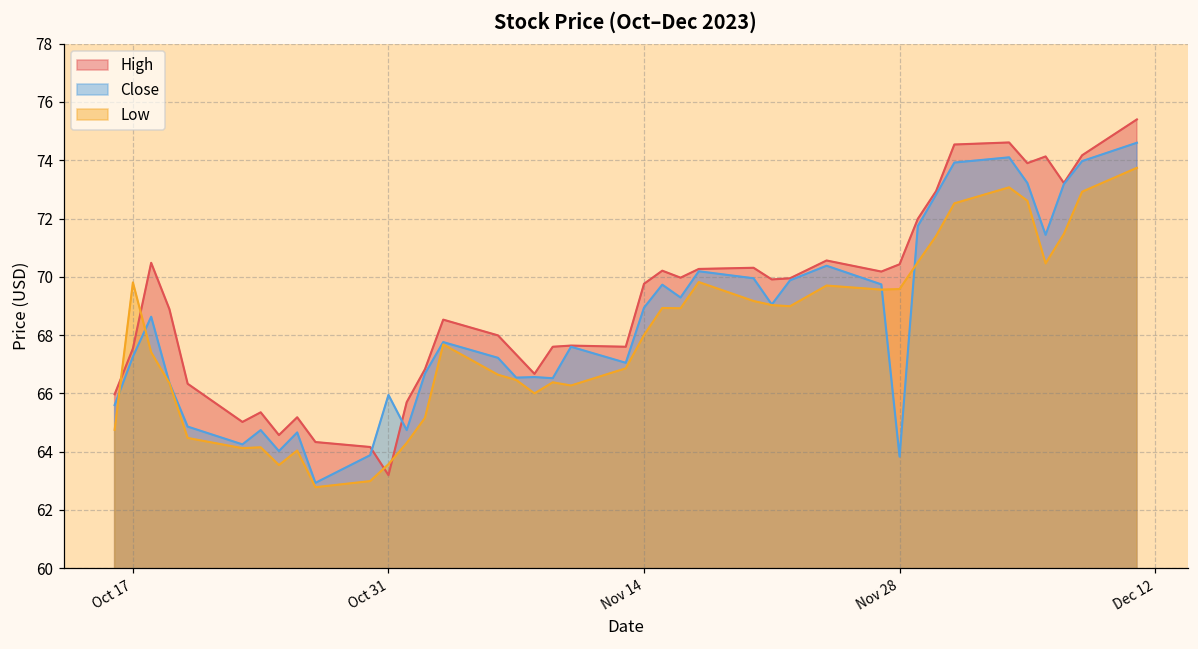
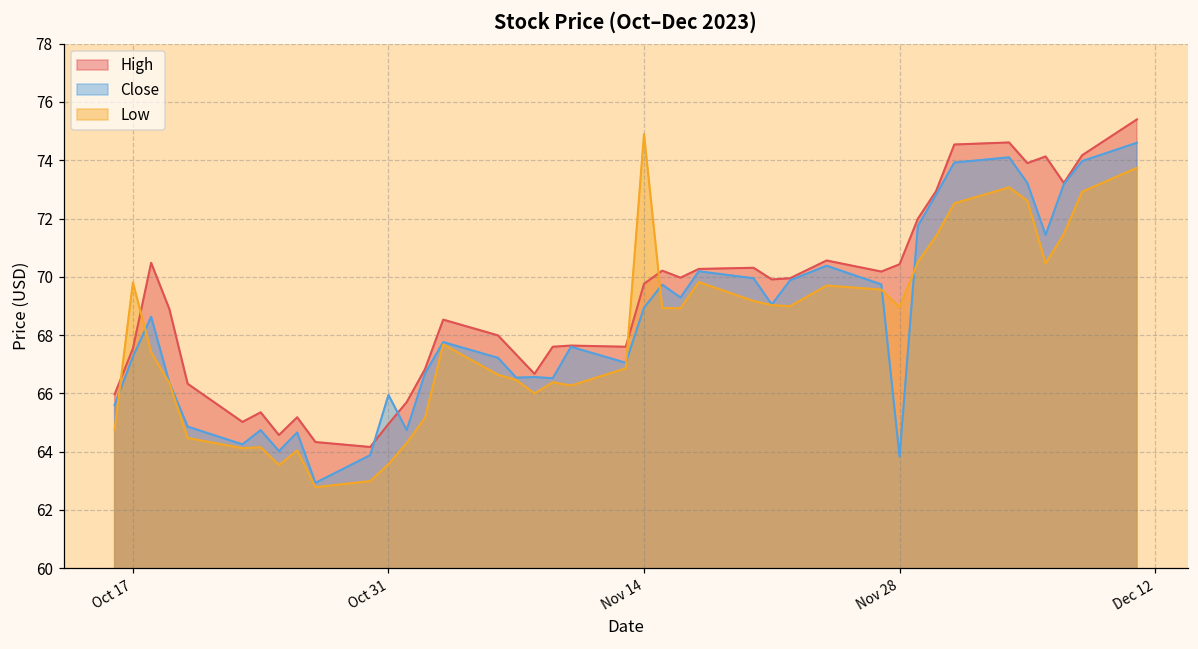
  {
    "High": {
      "Oct 17": 67.5,
-     "Oct 31": 63.2,
+     "Oct 31": 64.9,
      "Nov 14": 69.8,
      "Nov 28": 70.4
    },
    "Close": {
      "Oct 17": 67.3,
      "Oct 31": 65.9,
      "Nov 14": 68.9,
      "Nov 28": 63.8
    },
    "Low": {
      "Oct 17": 69.8,
      "Oct 31": 63.6,
-     "Nov 14": 68.0,
-     "Nov 28": 69.6
+     "Nov 14": 74.9,
+     "Nov 28": 69.0
    }
  }
